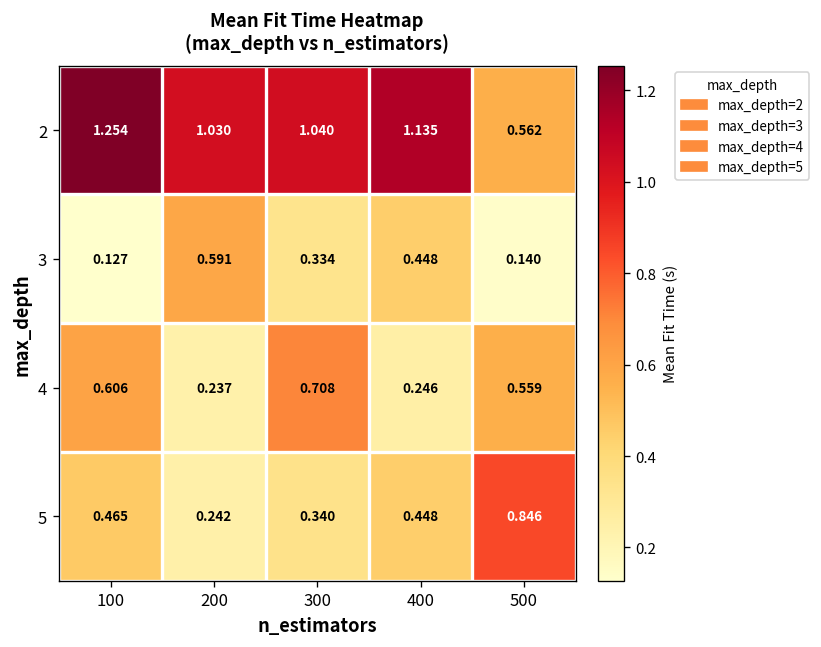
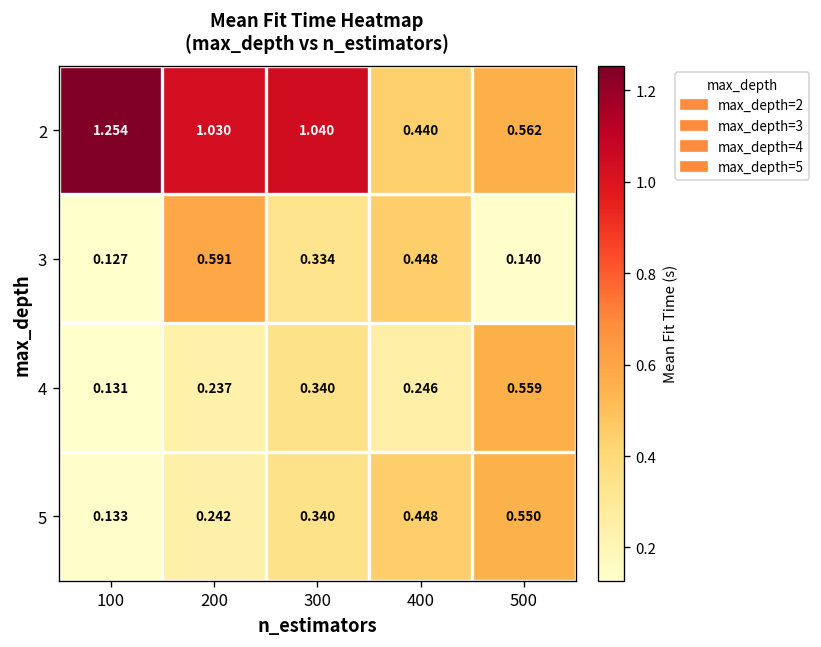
  {
    "2": {
      "100": 1.254,
      "200": 1.030,
      "300": 1.040,
-     "400": 1.135,
+     "400": 0.440,
      "500": 0.562
    },
    "3": {
      "100": 0.127,
      "200": 0.591,
      "300": 0.334,
      "400": 0.448,
      "500": 0.140
    },
    "4": {
-     "100": 0.606,
+     "100": 0.131,
      "200": 0.237,
-     "300": 0.708,
+     "300": 0.340,
      "400": 0.246,
      "500": 0.559
    },
    "5": {
-     "100": 0.465,
+     "100": 0.133,
      "200": 0.242,
      "300": 0.340,
      "400": 0.448,
-     "500": 0.846
+     "500": 0.550
    }
  }
